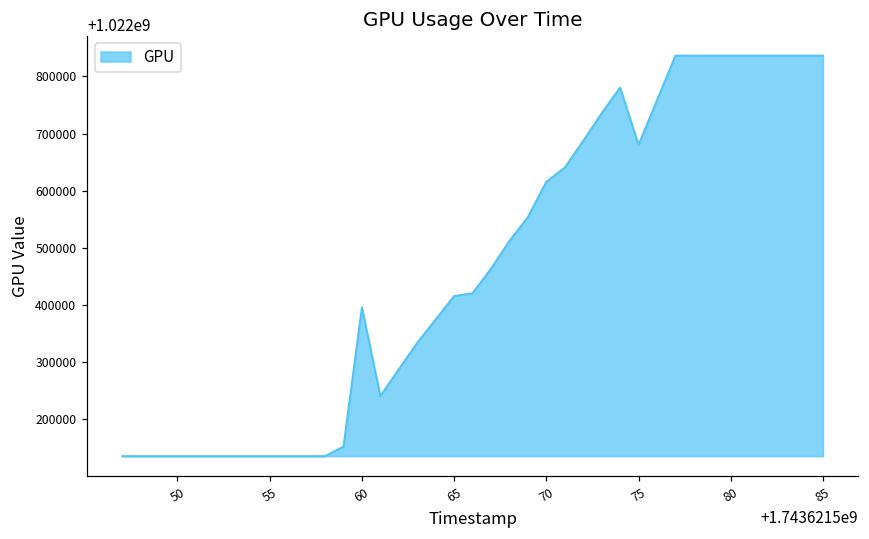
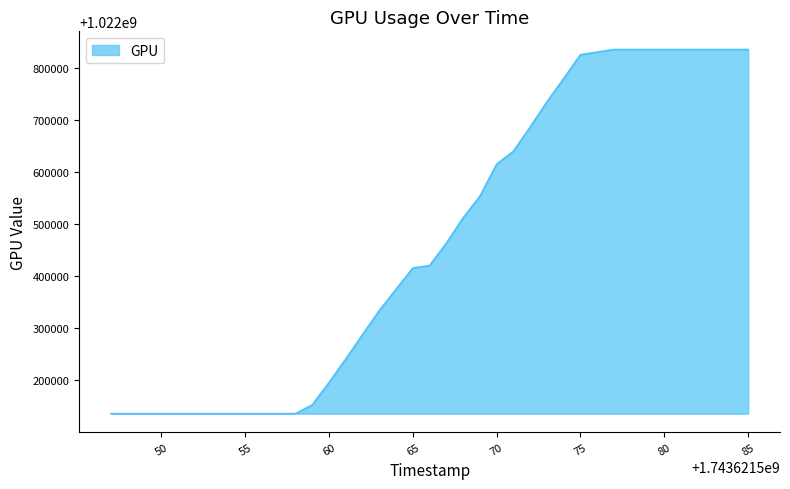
  {
    "50": 1022140000,
    "55": 1022140000,
-   "60": 1022400000,
+   "60": 1022200000,
    "65": 1022420000,
    "70": 1022620000,
-   "75": 1022680000,
+   "75": 1022830000,
    "80": 1022840000,
    "85": 1022840000
  }
